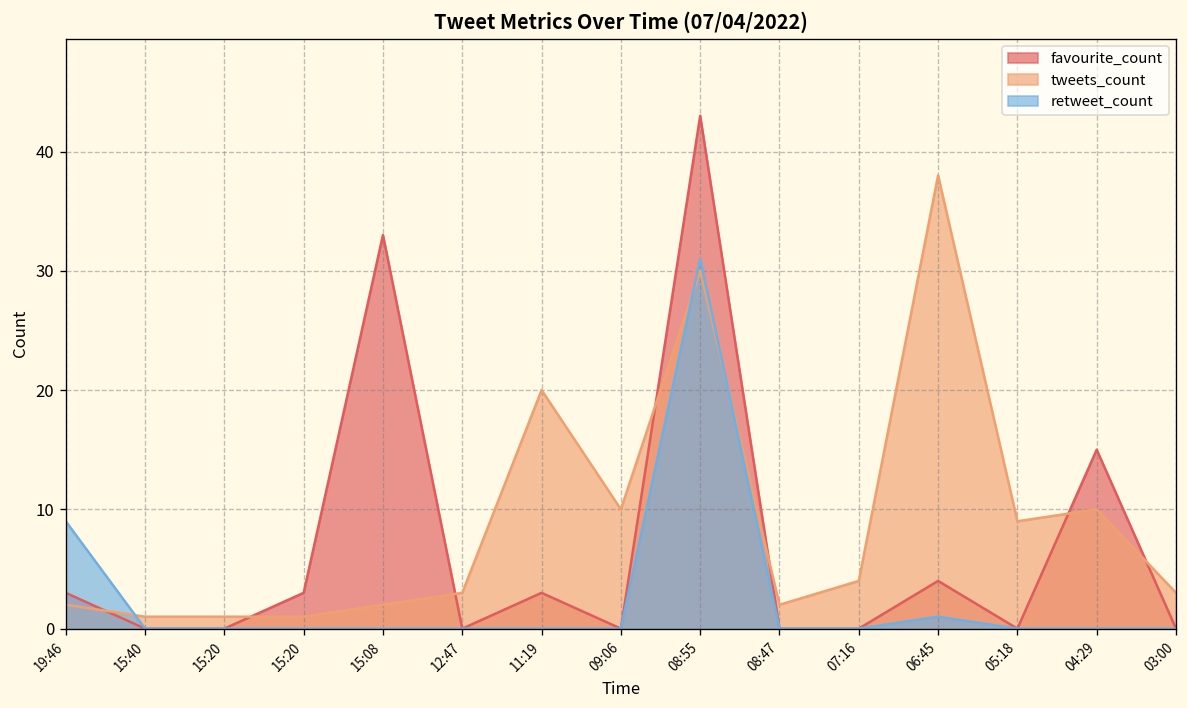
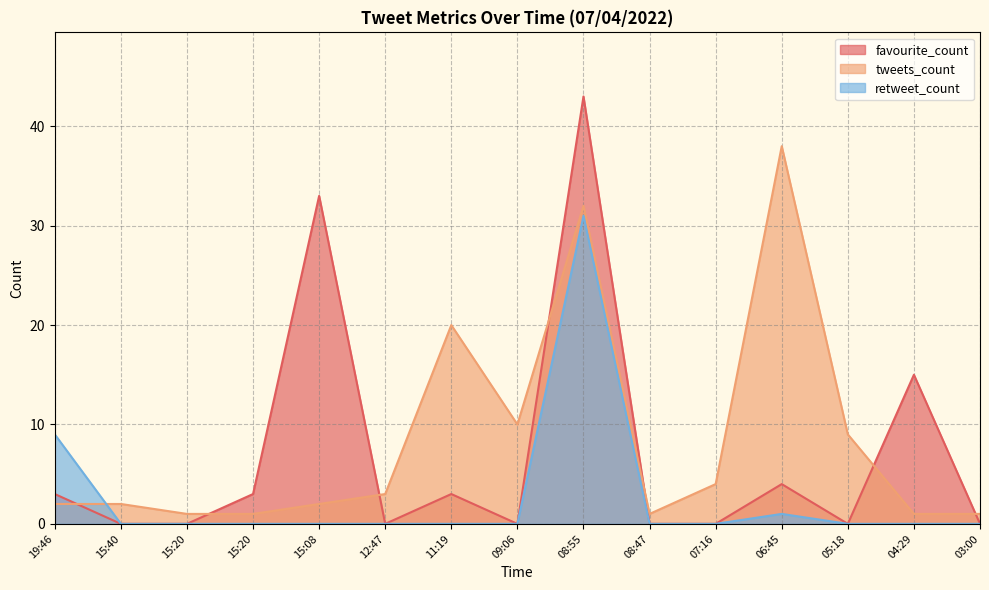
  {
    "favourite_count": {
      "19:46": 3,
      "15:08": 33,
      "11:19": 3,
      "08:55": 43,
      "06:45": 4,
      "04:29": 15
    },
    "tweets_count": {
      "19:46": 2,
-     "15:40": 1,
+     "15:40": 2,
      "15:08": 2,
      "12:47": 3,
      "11:19": 20,
      "09:06": 10,
-     "08:55": 30,
-     "08:47": 2,
+     "08:55": 32,
+     "08:47": 1,
      "07:16": 4,
      "06:45": 38,
      "05:18": 9,
-     "04:29": 10,
-     "03:00": 3
+     "04:29": 1,
+     "03:00": 1
    },
    "retweet_count": {
      "19:46": 9,
      "15:08": 0,
      "11:19": 0,
      "08:55": 31,
      "06:45": 1,
      "04:29": 0
    }
  }
